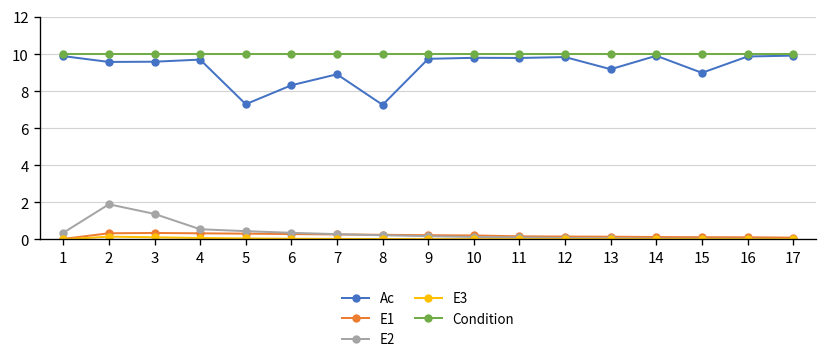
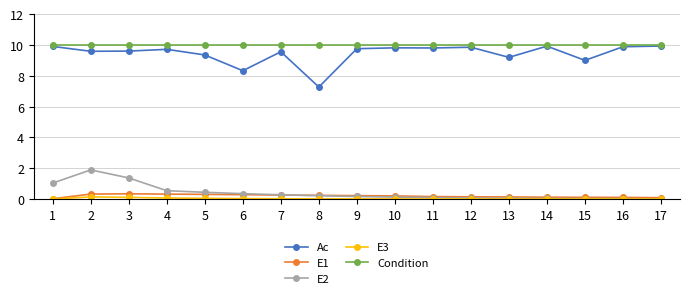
  {
    "Ac": {
      "2": 9.6,
      "3": 9.6,
      "4": 9.7,
-     "5": 7.3,
+     "5": 9.3,
      "6": 8.3,
-     "7": 8.9,
+     "7": 9.6,
      "8": 7.3,
      "9": 9.8,
      "10": 9.8,
      "11": 9.8,
      "13": 9.2,
      "15": 9.0
    },
    "E1": {
      "2": 0.3,
      "3": 0.3,
      "4": 0.3
    },
    "E2": {
-     "1": 0.4,
+     "1": 1.0,
      "2": 1.9,
      "3": 1.4,
      "4": 0.5
    },
    "E3": {
      "2": 0.1,
      "3": 0.1,
      "4": 0.1,
      "5": 0.0,
      "6": 0.0,
      "7": 0.0,
      "8": 0.0
    },
    "Condition": {
      "2": 10.0,
      "3": 10.0,
      "4": 10.0,
      "5": 10.0,
      "6": 10.0,
      "7": 10.0,
      "8": 10.0,
      "9": 10.0,
      "10": 10.0,
      "11": 10.0,
      "13": 10.0,
      "15": 10.0
    }
  }
